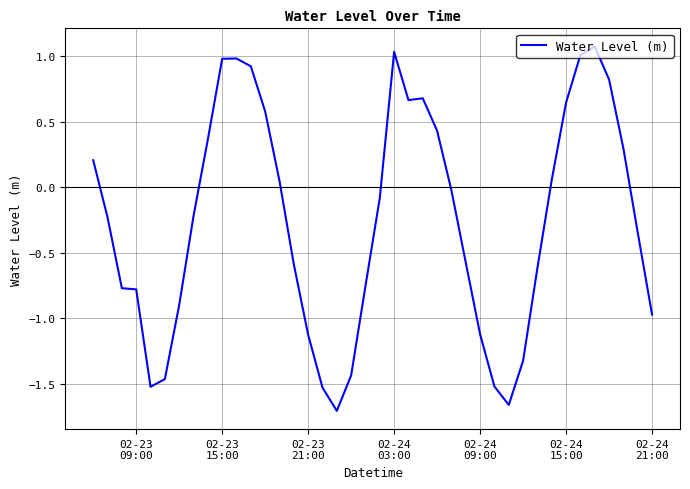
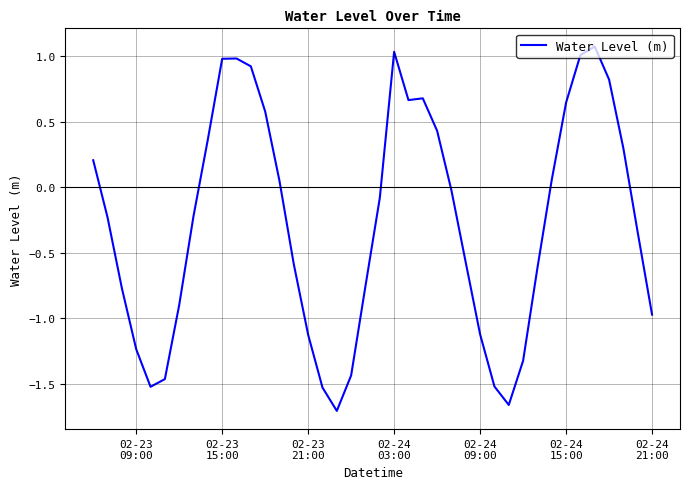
  {
-   "02-23 09:00": -0.78,
+   "02-23 09:00": -1.24,
    "02-23 15:00": 0.98,
    "02-23 21:00": -1.13,
    "02-24 03:00": 1.03,
    "02-24 09:00": -1.12,
    "02-24 15:00": 0.65,
    "02-24 21:00": -0.97
  }
